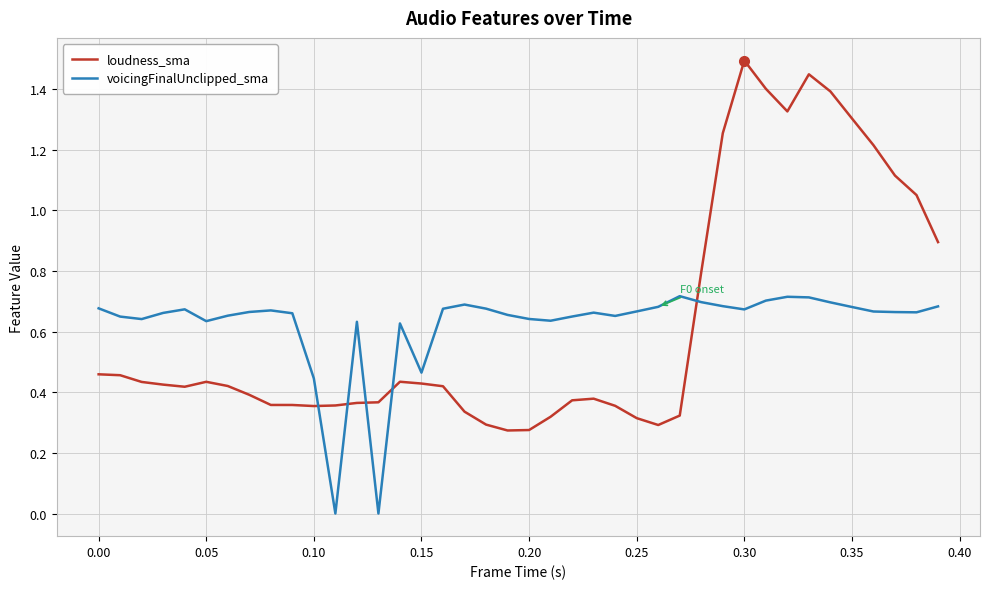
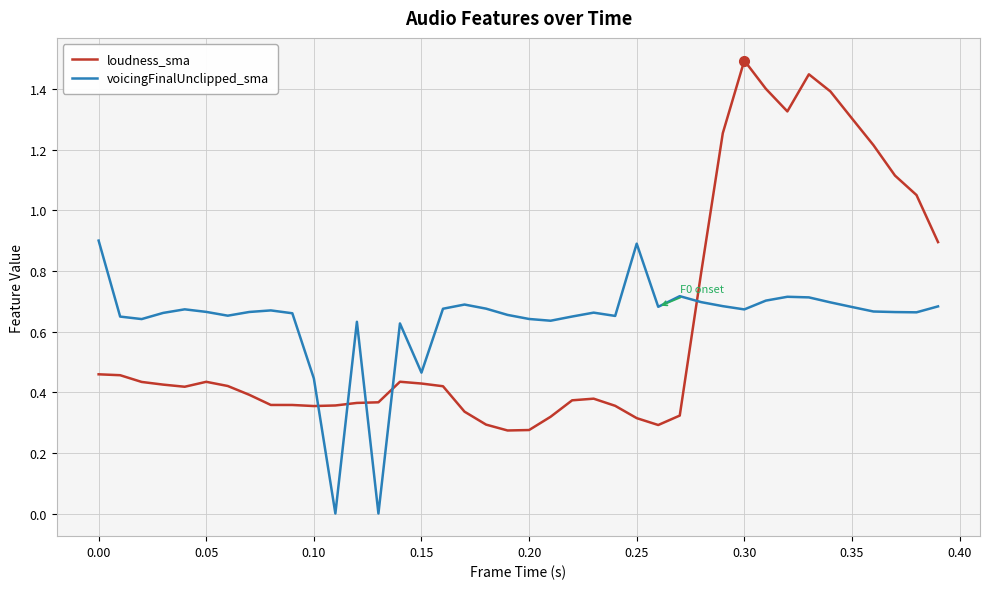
  {
    "voicingFinalUnclipped_sma": {
-     "0.00": 0.68,
-     "0.05": 0.63,
+     "0.00": 0.90,
+     "0.05": 0.67,
      "0.10": 0.45,
      "0.15": 0.46,
      "0.20": 0.64,
-     "0.25": 0.67,
+     "0.25": 0.89,
      "0.30": 0.67,
      "0.35": 0.68
    }
  }
